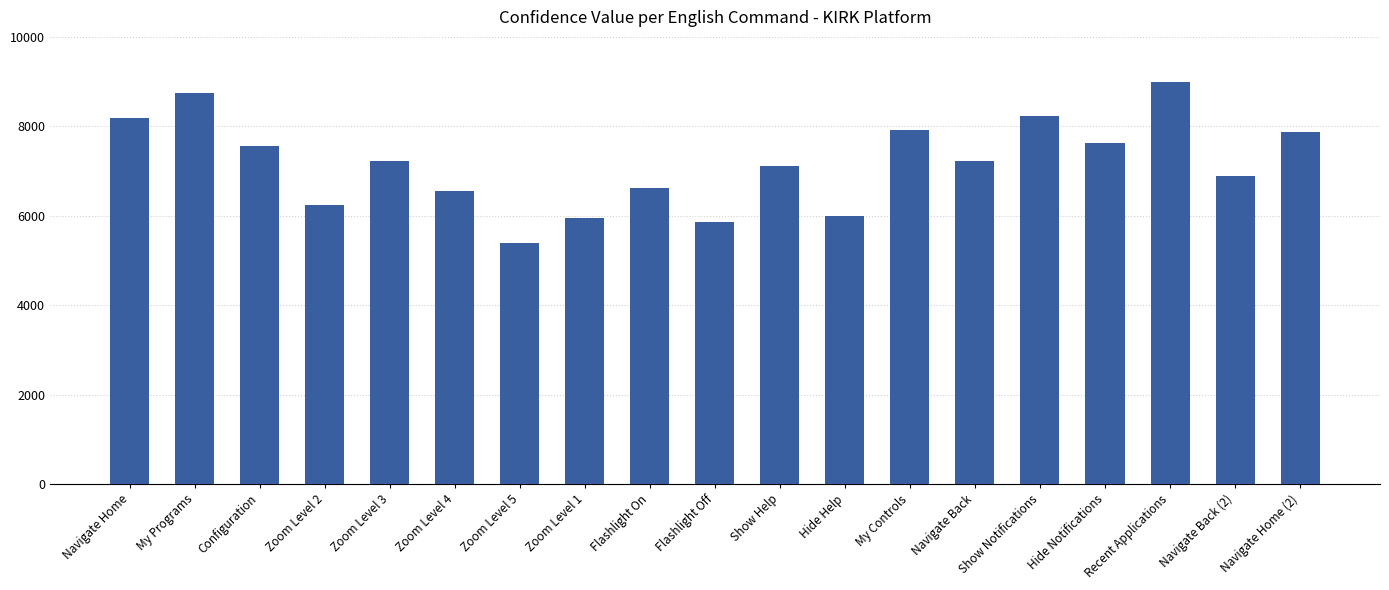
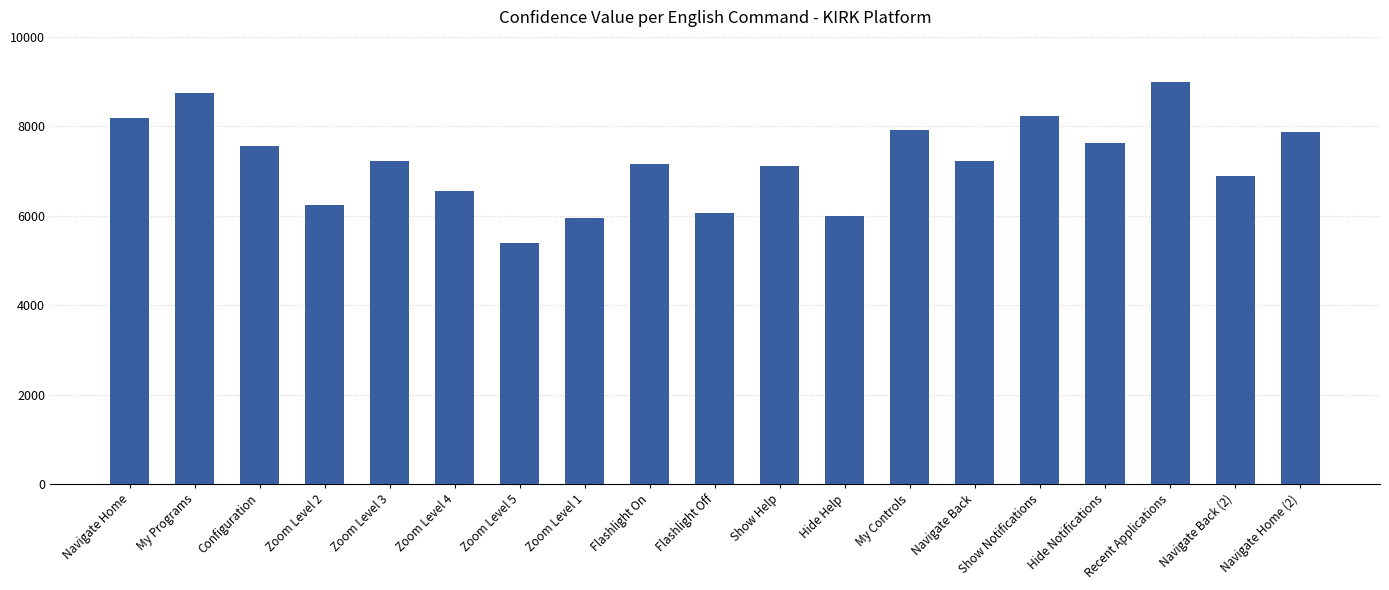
  {
    "Navigate Home": 8200,
    "My Programs": 8700,
    "Configuration": 7600,
    "Zoom Level 2": 6200,
    "Zoom Level 3": 7200,
    "Zoom Level 4": 6500,
    "Zoom Level 5": 5400,
    "Zoom Level 1": 6000,
-   "Flashlight On": 6600,
-   "Flashlight Off": 5900,
+   "Flashlight On": 7200,
+   "Flashlight Off": 6100,
    "Show Help": 7100,
    "Hide Help": 6000,
    "My Controls": 7900,
    "Navigate Back": 7200,
    "Show Notifications": 8200,
    "Hide Notifications": 7600,
    "Recent Applications": 9000,
    "Navigate Back (2)": 6900,
    "Navigate Home (2)": 7900
  }
